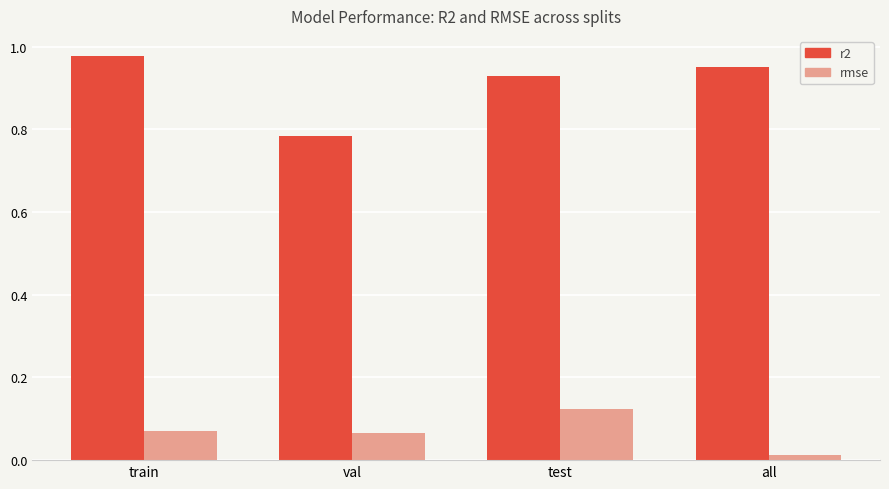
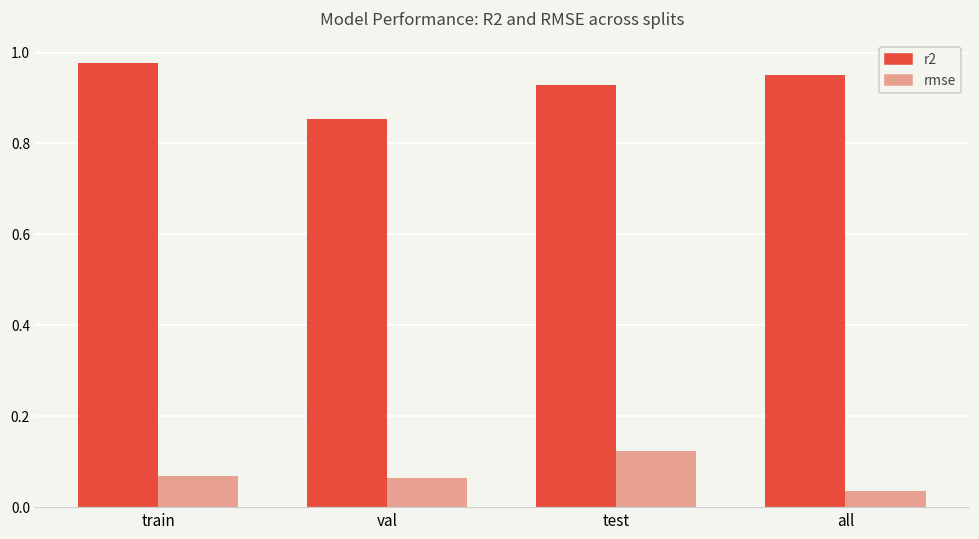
  {
    "r2": {
      "train": 0.98,
-     "val": 0.78,
+     "val": 0.85,
      "test": 0.93,
      "all": 0.95
    },
    "rmse": {
      "train": 0.07,
      "val": 0.07,
      "test": 0.12,
-     "all": 0.01
+     "all": 0.04
    }
  }
